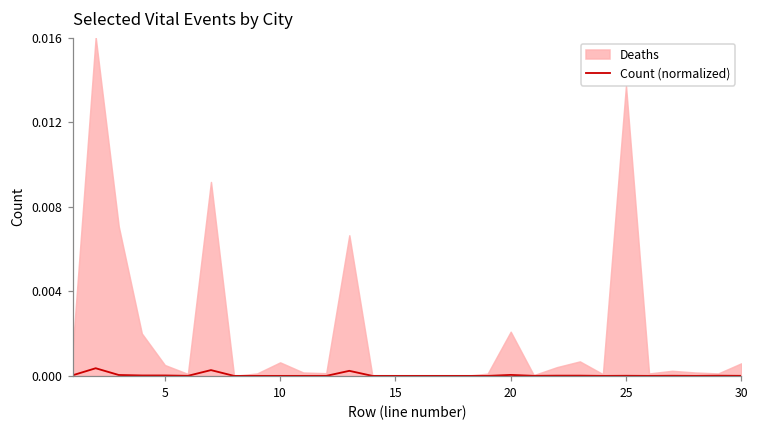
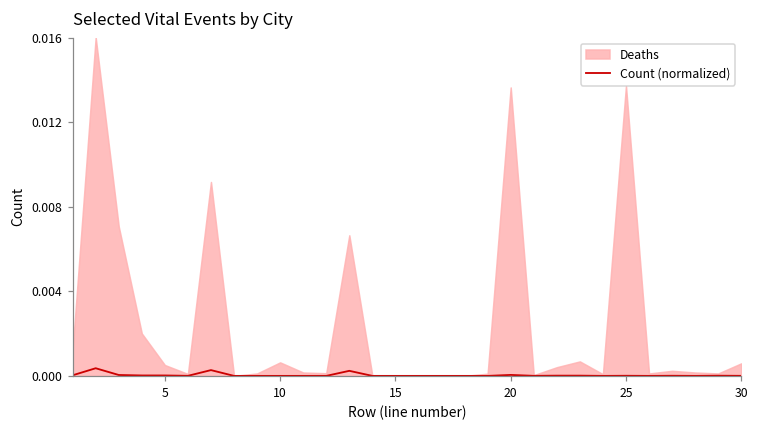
  {
    "Count (normalized)": {
      "5": 0.0000,
      "10": 0.0000,
      "20": 0.0000,
      "25": 0.0000,
      "30": 0.0000
    },
    "Deaths": {
      "5": 0.0005,
      "10": 0.0006,
-     "20": 0.0021,
+     "20": 0.0136,
      "25": 0.0137,
      "30": 0.0006
    }
  }
